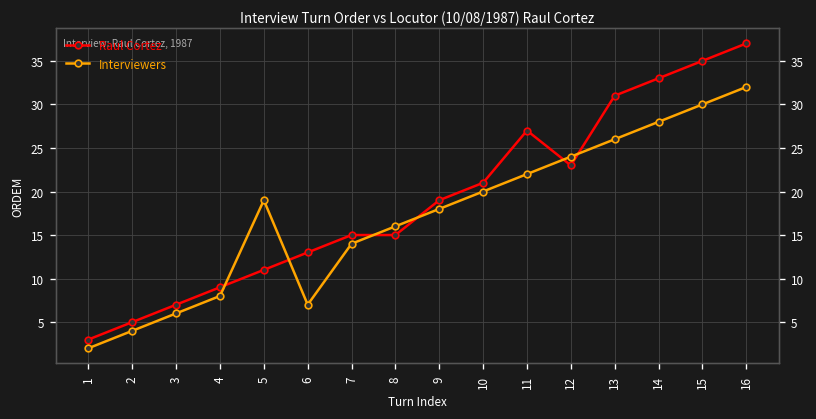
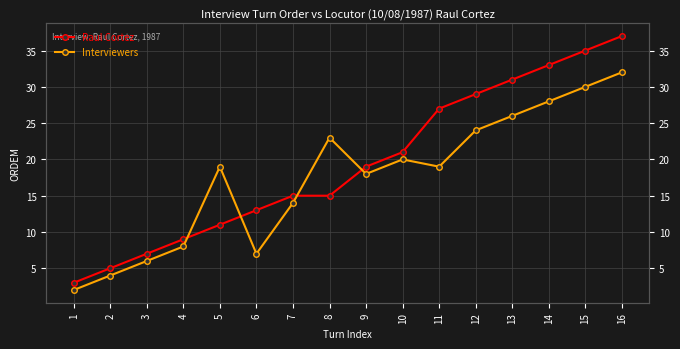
  {
    "Raul Cortez": {
      "1": 3,
      "2": 5,
      "3": 7,
      "4": 9,
      "5": 11,
      "6": 13,
      "7": 15,
      "8": 15,
      "9": 19,
      "10": 21,
      "11": 27,
-     "12": 23,
+     "12": 29,
      "13": 31,
      "14": 33,
      "15": 35,
      "16": 37
    },
    "Interviewers": {
      "1": 2,
      "2": 4,
      "3": 6,
      "4": 8,
      "5": 19,
      "6": 7,
      "7": 14,
-     "8": 16,
+     "8": 23,
      "9": 18,
      "10": 20,
-     "11": 22,
+     "11": 19,
      "12": 24,
      "13": 26,
      "14": 28,
      "15": 30,
      "16": 32
    }
  }
